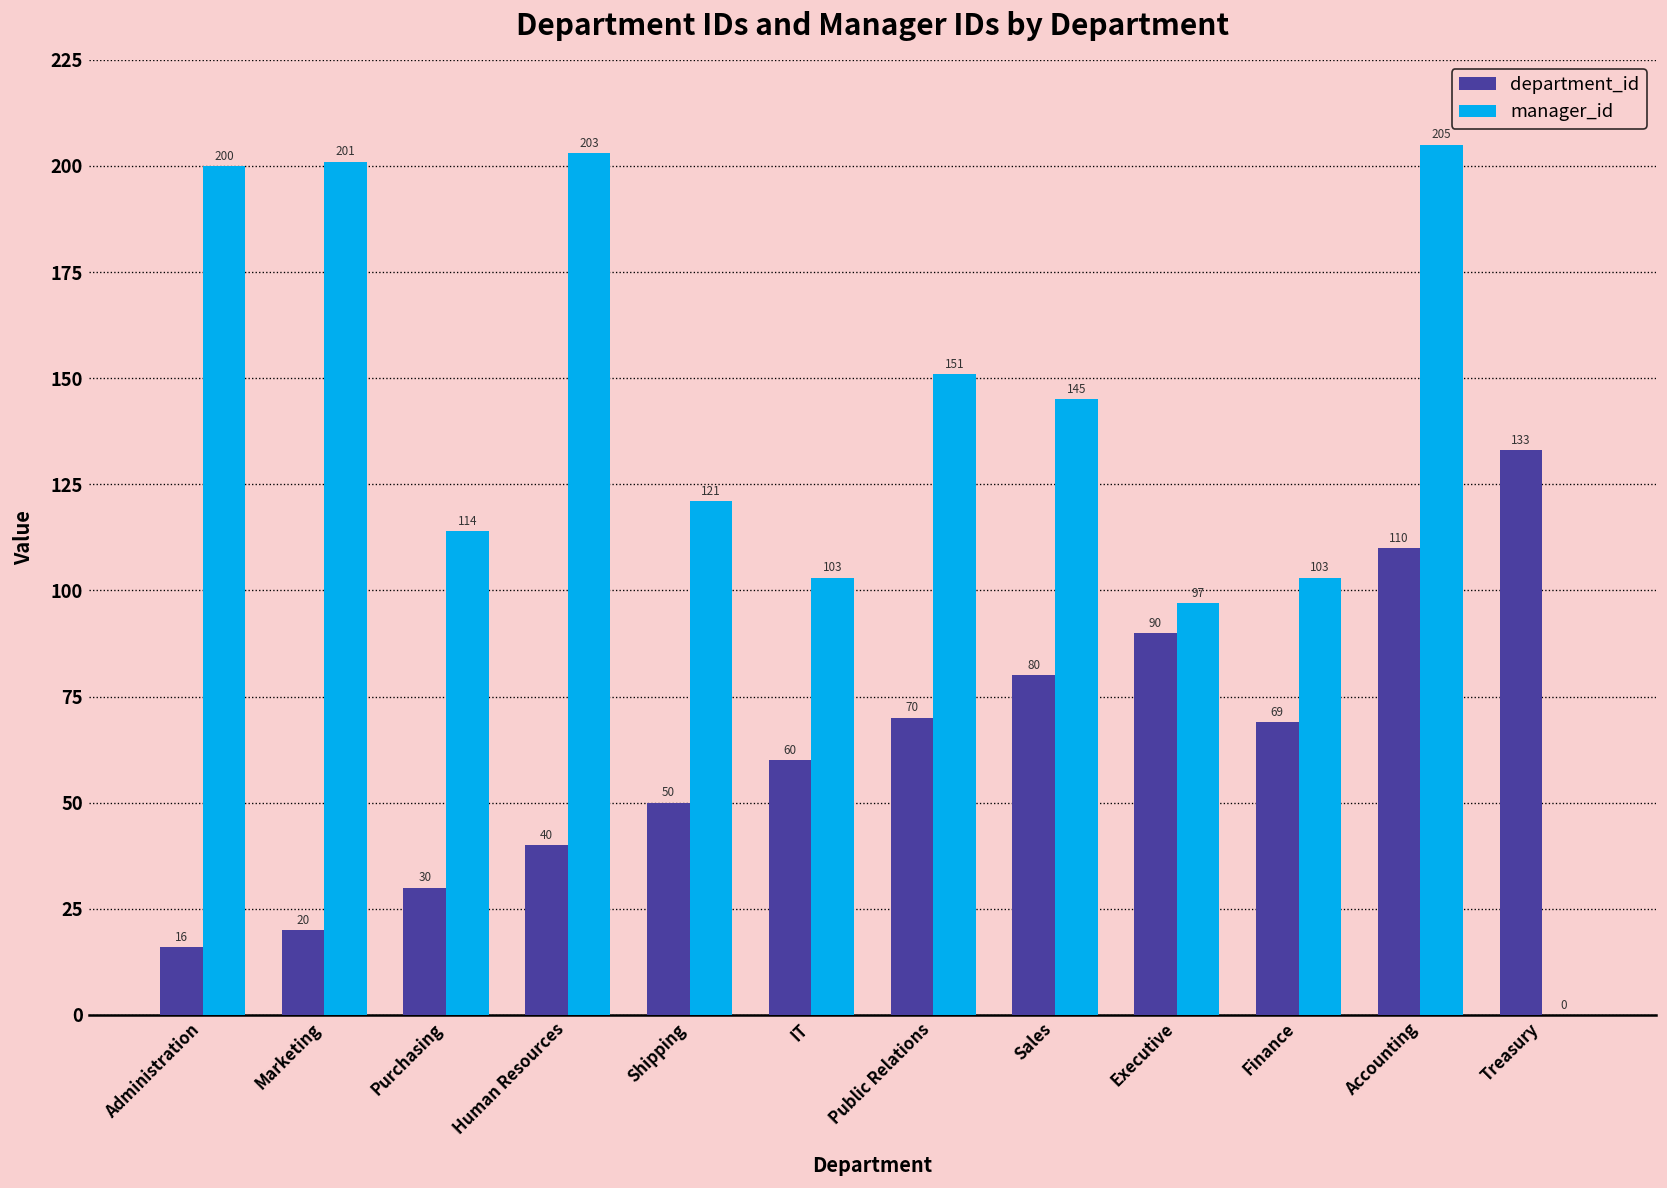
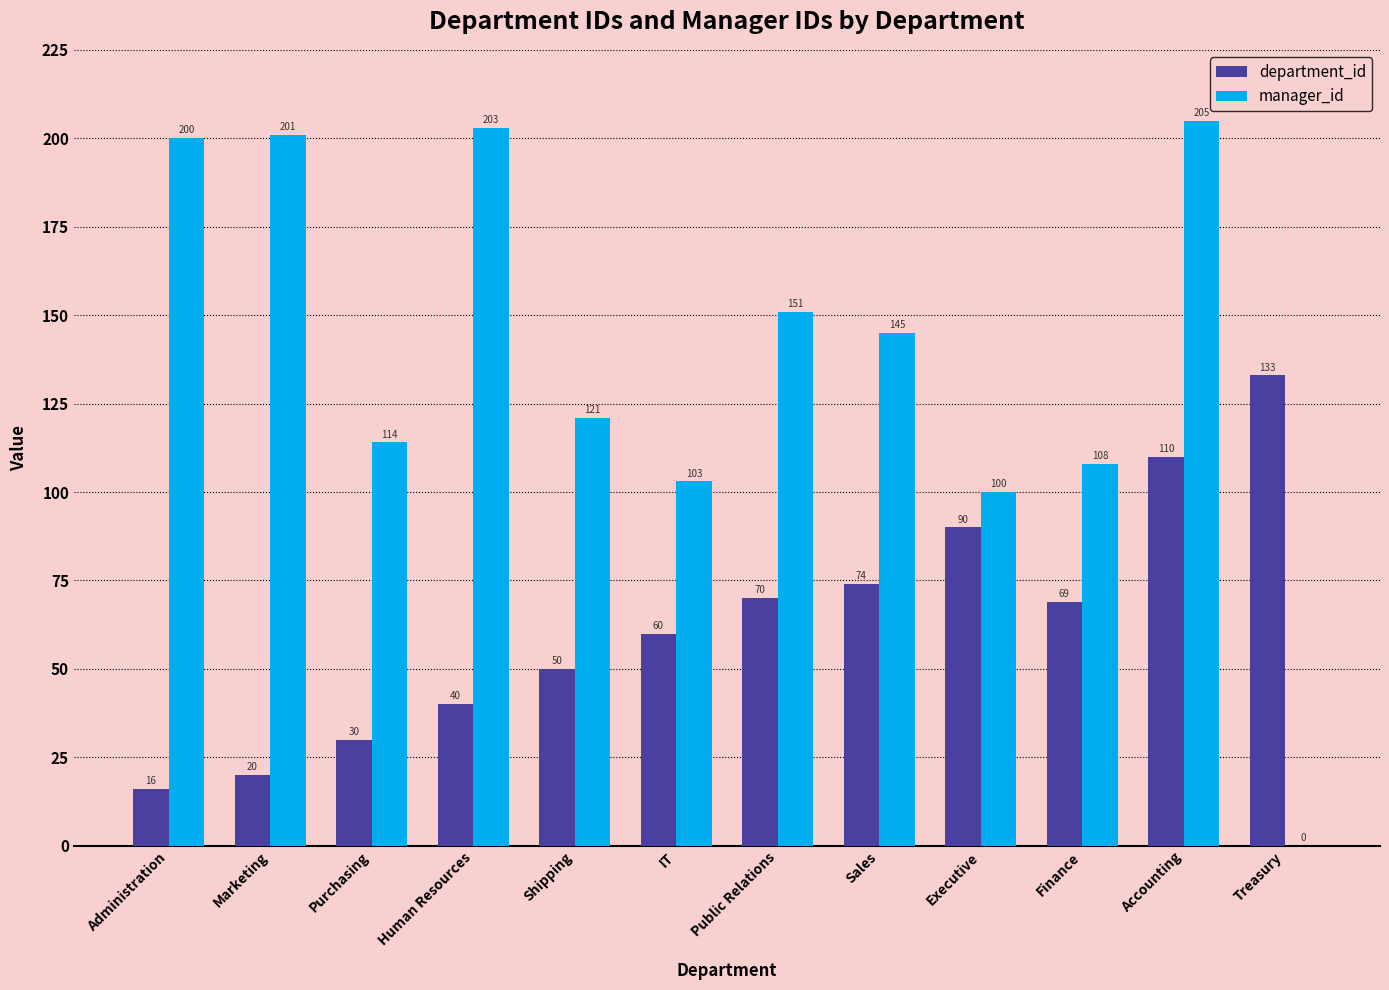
  {
    "department_id": {
      "Administration": 16,
      "Marketing": 20,
      "Purchasing": 30,
      "Human Resources": 40,
      "Shipping": 50,
      "IT": 60,
      "Public Relations": 70,
-     "Sales": 80,
+     "Sales": 74,
      "Executive": 90,
      "Finance": 69,
      "Accounting": 110,
      "Treasury": 133
    },
    "manager_id": {
      "Administration": 200,
      "Marketing": 201,
      "Purchasing": 114,
      "Human Resources": 203,
      "Shipping": 121,
      "IT": 103,
      "Public Relations": 151,
      "Sales": 145,
-     "Executive": 97,
-     "Finance": 103,
+     "Executive": 100,
+     "Finance": 108,
      "Accounting": 205,
      "Treasury": 0
    }
  }
